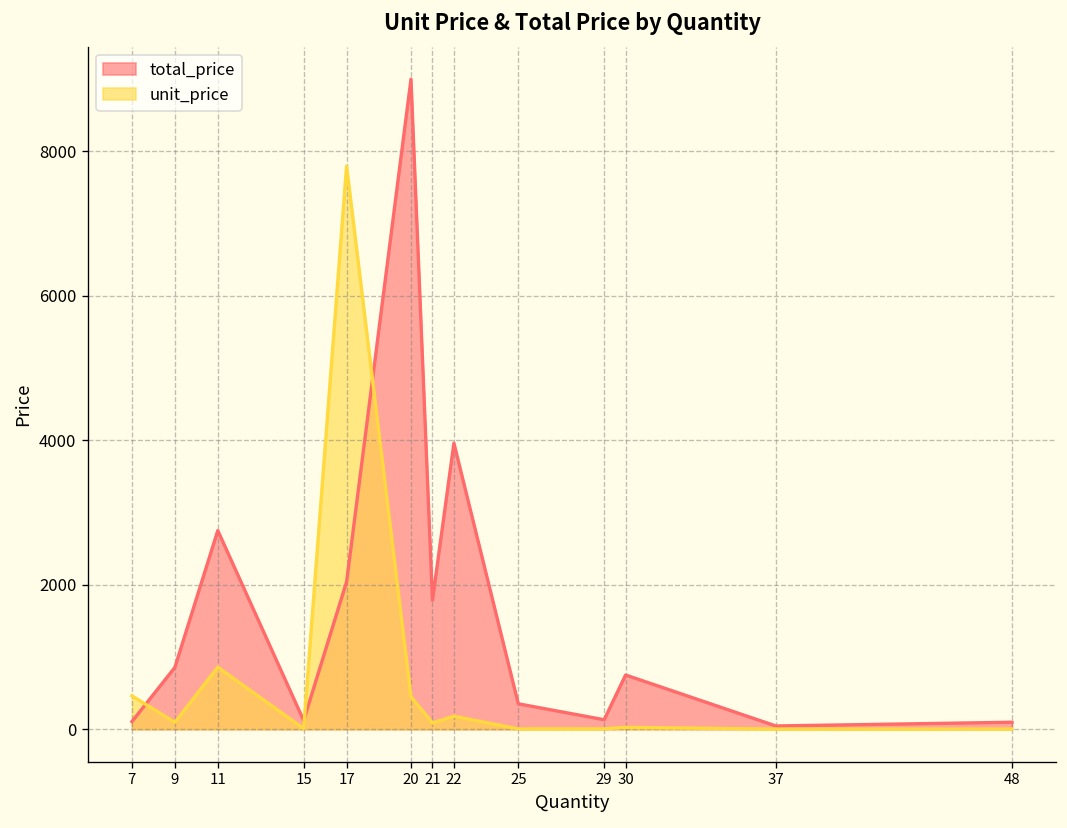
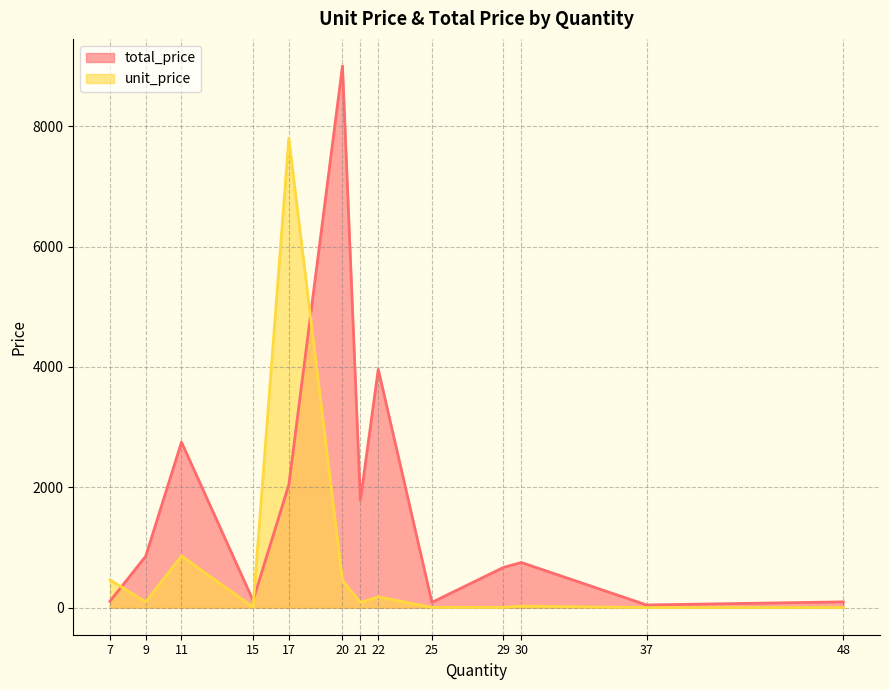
  {
    "total_price": {
      "7": 100,
      "9": 900,
      "11": 2800,
      "15": 100,
      "17": 2000,
      "20": 9000,
      "21": 1800,
      "22": 4000,
-     "25": 400,
-     "29": 100,
+     "25": 100,
+     "29": 700,
      "30": 800,
      "37": 0,
      "48": 100
    },
    "unit_price": {
      "7": 500,
      "9": 100,
      "11": 900,
      "15": 0,
      "17": 7800,
      "20": 500,
      "21": 100,
      "22": 200,
      "25": 0,
      "29": 0,
      "30": 0,
      "37": 0,
      "48": 0
    }
  }
